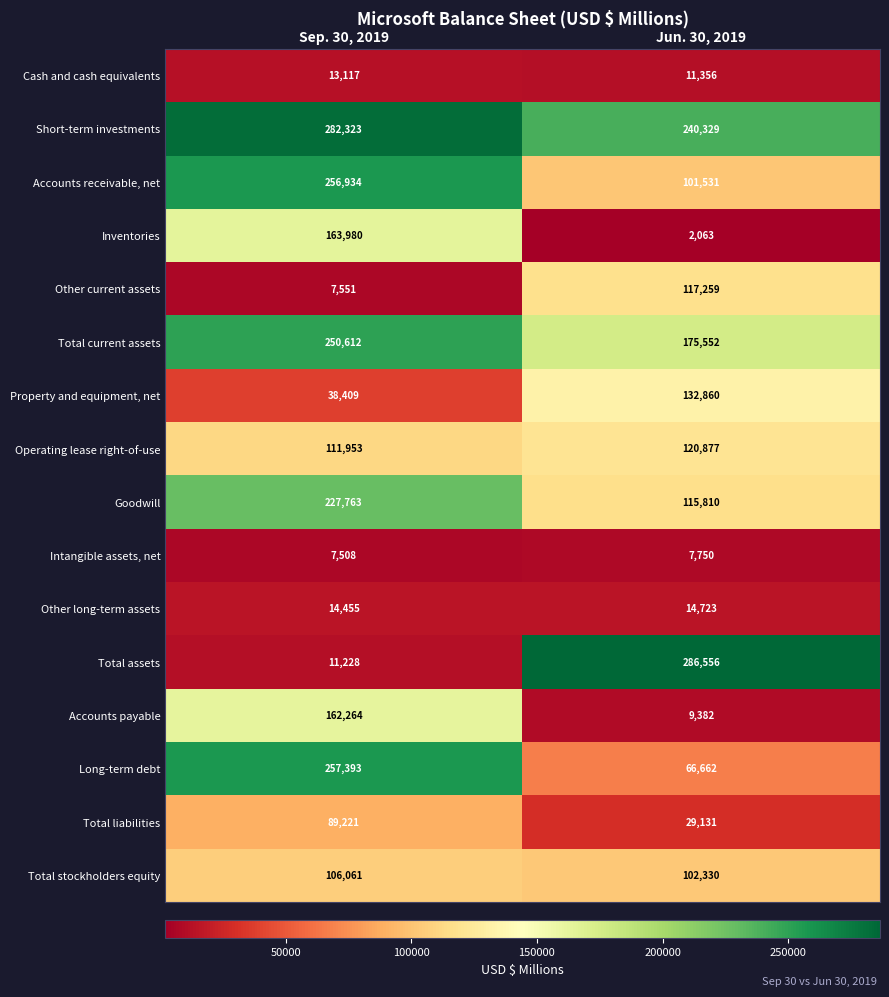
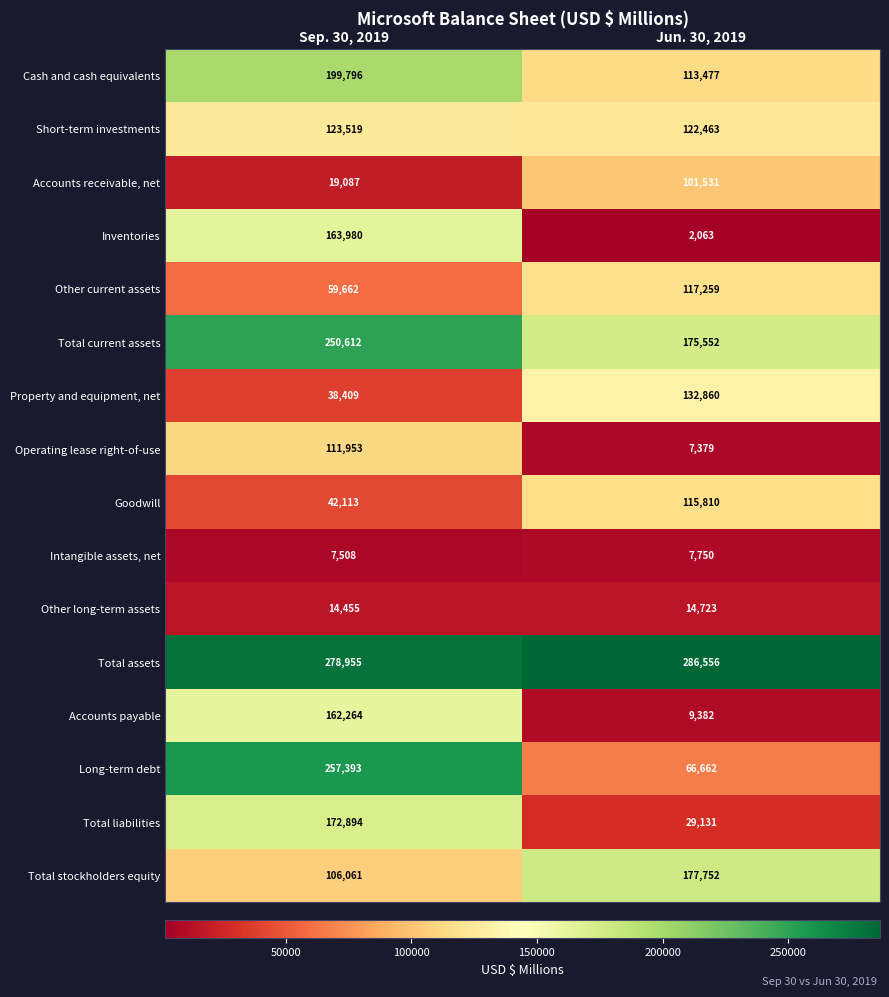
  {
    "Cash and cash equivalents": {
-     "Sep. 30, 2019": "13,117",
-     "Jun. 30, 2019": "11,356"
+     "Sep. 30, 2019": "199,796",
+     "Jun. 30, 2019": "113,477"
    },
    "Short-term investments": {
-     "Sep. 30, 2019": "282,323",
-     "Jun. 30, 2019": "240,329"
+     "Sep. 30, 2019": "123,519",
+     "Jun. 30, 2019": "122,463"
    },
    "Accounts receivable, net": {
-     "Sep. 30, 2019": "256,934",
+     "Sep. 30, 2019": "19,087",
      "Jun. 30, 2019": "101,531"
    },
    "Inventories": {
      "Sep. 30, 2019": "163,980",
      "Jun. 30, 2019": "2,063"
    },
    "Other current assets": {
-     "Sep. 30, 2019": "7,551",
+     "Sep. 30, 2019": "59,662",
      "Jun. 30, 2019": "117,259"
    },
    "Total current assets": {
      "Sep. 30, 2019": "250,612",
      "Jun. 30, 2019": "175,552"
    },
    "Property and equipment, net": {
      "Sep. 30, 2019": "38,409",
      "Jun. 30, 2019": "132,860"
    },
    "Operating lease right-of-use": {
      "Sep. 30, 2019": "111,953",
-     "Jun. 30, 2019": "120,877"
+     "Jun. 30, 2019": "7,379"
    },
    "Goodwill": {
-     "Sep. 30, 2019": "227,763",
+     "Sep. 30, 2019": "42,113",
      "Jun. 30, 2019": "115,810"
    },
    "Intangible assets, net": {
      "Sep. 30, 2019": "7,508",
      "Jun. 30, 2019": "7,750"
    },
    "Other long-term assets": {
      "Sep. 30, 2019": "14,455",
      "Jun. 30, 2019": "14,723"
    },
    "Total assets": {
-     "Sep. 30, 2019": "11,228",
+     "Sep. 30, 2019": "278,955",
      "Jun. 30, 2019": "286,556"
    },
    "Accounts payable": {
      "Sep. 30, 2019": "162,264",
      "Jun. 30, 2019": "9,382"
    },
    "Long-term debt": {
      "Sep. 30, 2019": "257,393",
      "Jun. 30, 2019": "66,662"
    },
    "Total liabilities": {
-     "Sep. 30, 2019": "89,221",
+     "Sep. 30, 2019": "172,894",
      "Jun. 30, 2019": "29,131"
    },
    "Total stockholders equity": {
      "Sep. 30, 2019": "106,061",
-     "Jun. 30, 2019": "102,330"
+     "Jun. 30, 2019": "177,752"
    }
  }
